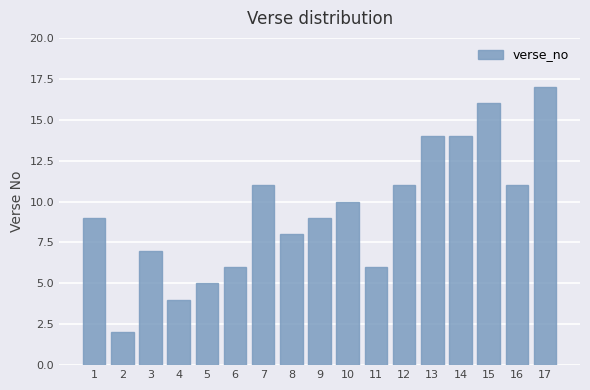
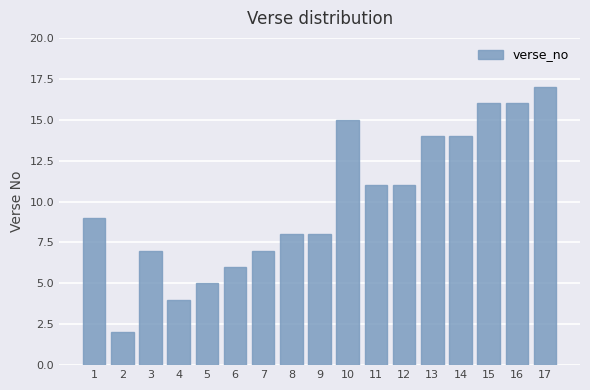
  {
    "1": 9,
    "2": 2,
    "3": 7,
    "4": 4,
    "5": 5,
    "6": 6,
-   "7": 11,
+   "7": 7,
    "8": 8,
-   "9": 9,
-   "10": 10,
-   "11": 6,
+   "9": 8,
+   "10": 15,
+   "11": 11,
    "12": 11,
    "13": 14,
    "14": 14,
    "15": 16,
-   "16": 11,
+   "16": 16,
    "17": 17
  }
